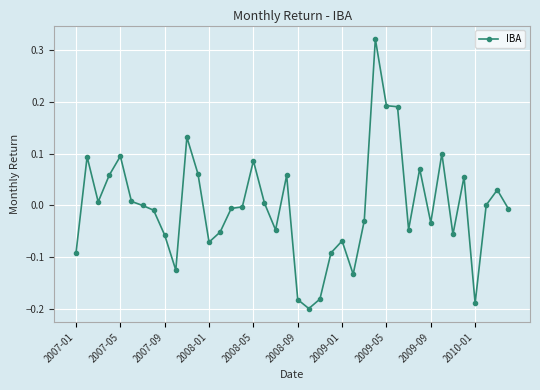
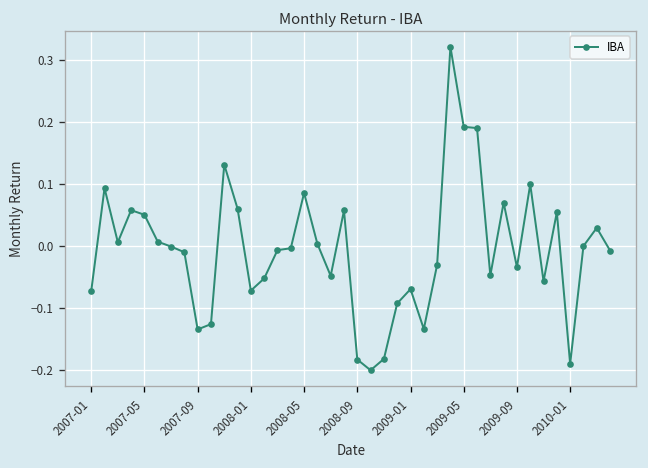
  {
-   "2007-01": -0.09,
-   "2007-05": 0.09,
-   "2007-09": -0.06,
+   "2007-01": -0.07,
+   "2007-05": 0.05,
+   "2007-09": -0.13,
    "2008-01": -0.07,
    "2008-05": 0.09,
    "2008-09": -0.18,
    "2009-01": -0.07,
    "2009-05": 0.19,
    "2009-09": -0.03,
    "2010-01": -0.19
  }
